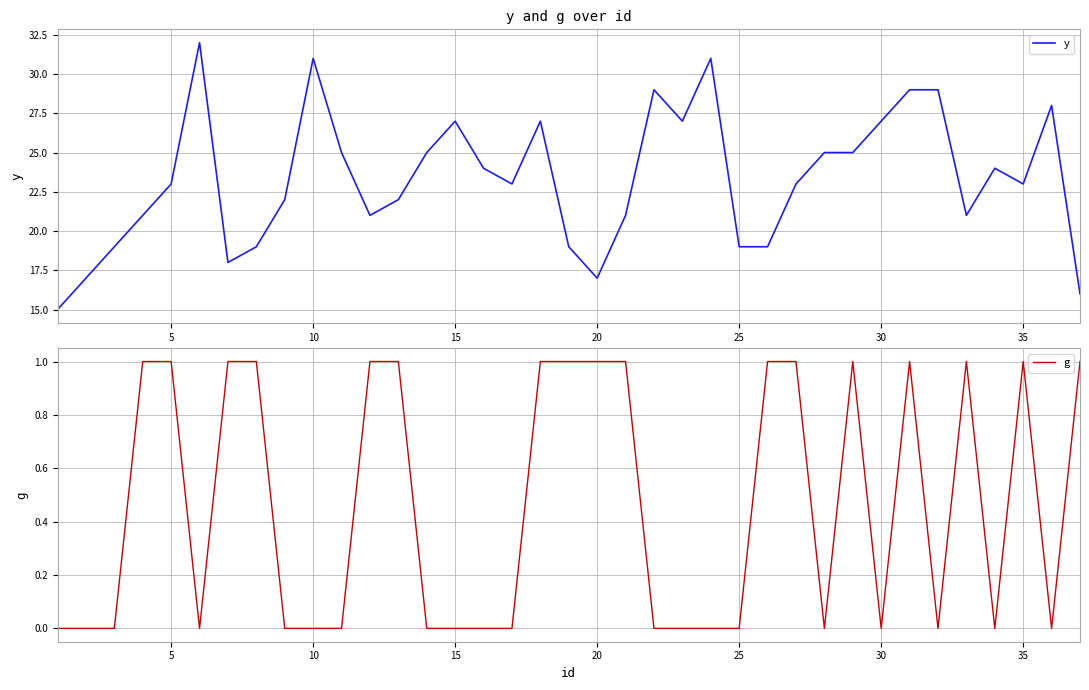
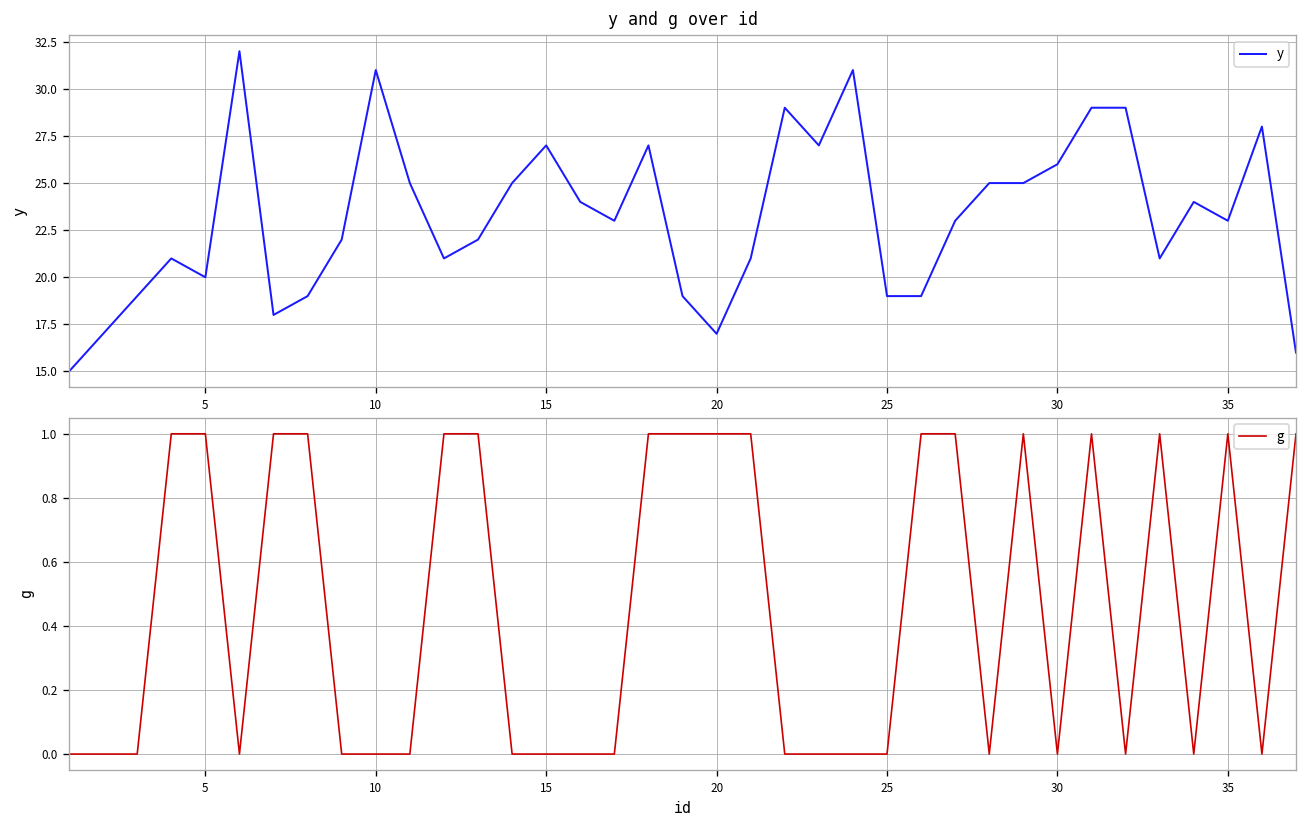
  {
    "y and g over id": {
-     "5": 23,
+     "5": 20,
      "10": 31,
      "15": 27,
      "20": 17,
      "25": 19,
-     "30": 27,
+     "30": 26,
      "35": 23
    }
  }
